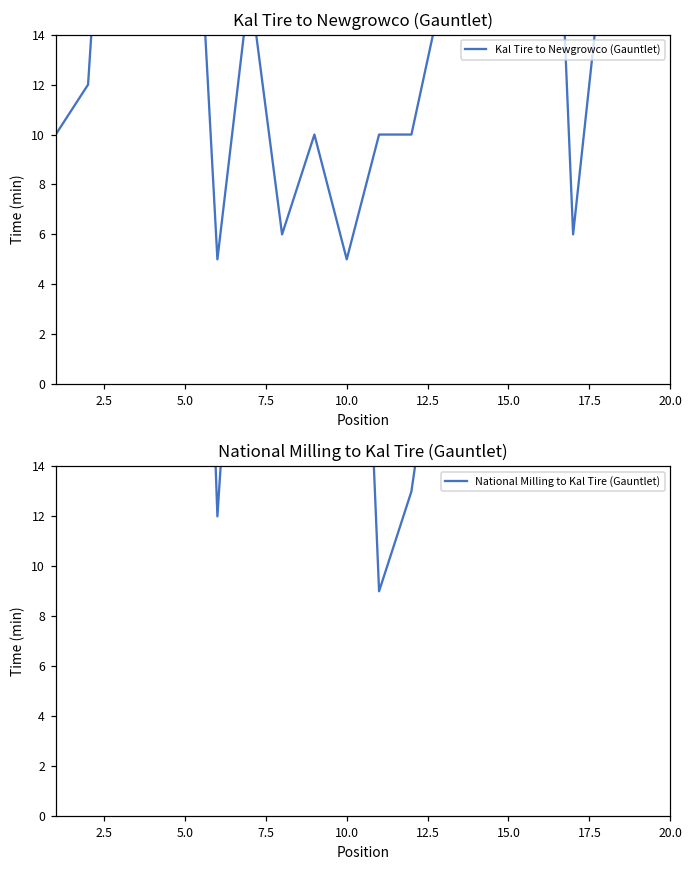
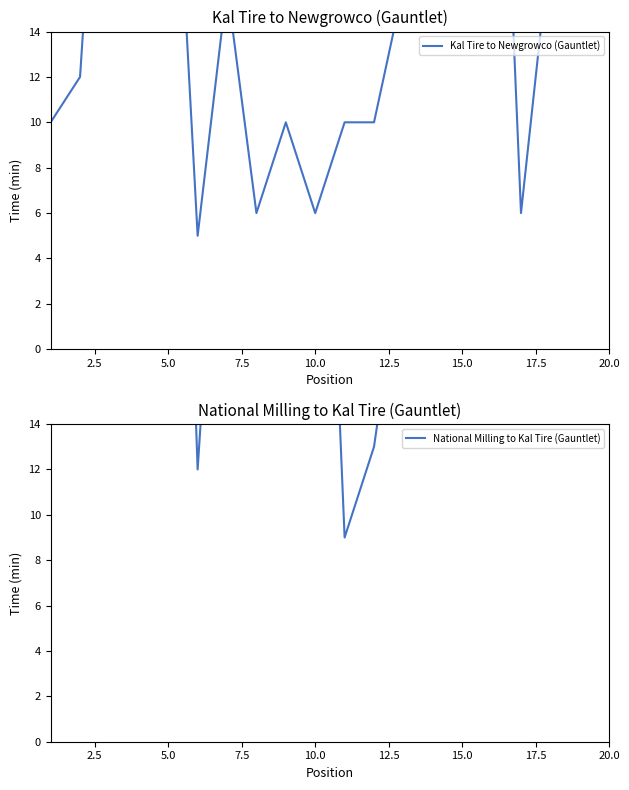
  {
    "Kal Tire to Newgrowco (Gauntlet)": {
-     "10.0": 5,
+     "10.0": 6,
      "15.0": 14
    }
  }
